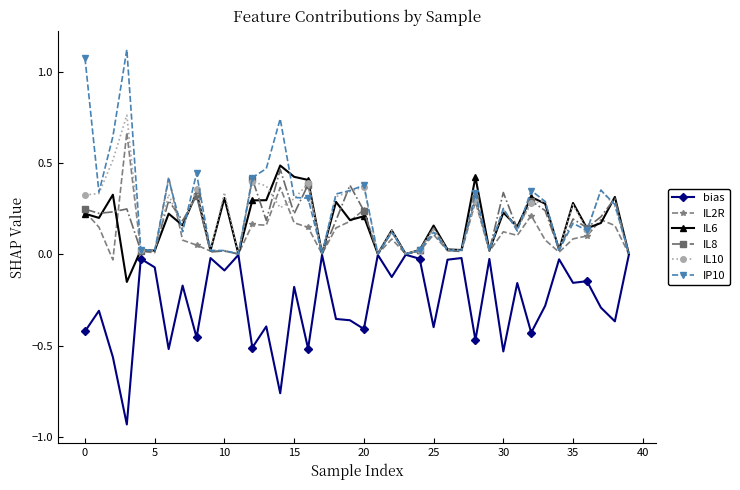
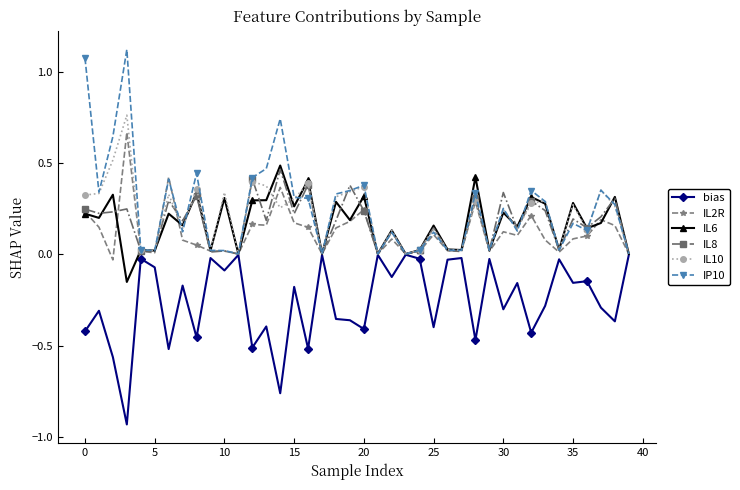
  {
    "bias": {
      "0": -0.42,
      "5": -0.07,
      "10": -0.09,
      "15": -0.18,
      "20": -0.41,
      "25": -0.40,
-     "30": -0.53,
+     "30": -0.30,
      "35": -0.16
    },
    "IL6": {
      "10": 0.31,
-     "15": 0.43,
-     "20": 0.21,
+     "15": 0.26,
+     "20": 0.32,
      "30": 0.23
    },
    "IL10": {
      "0": 0.33,
      "10": 0.34
    },
    "IP10": {
      "0": 1.08,
      "25": 0.12,
      "35": 0.17
    }
  }
